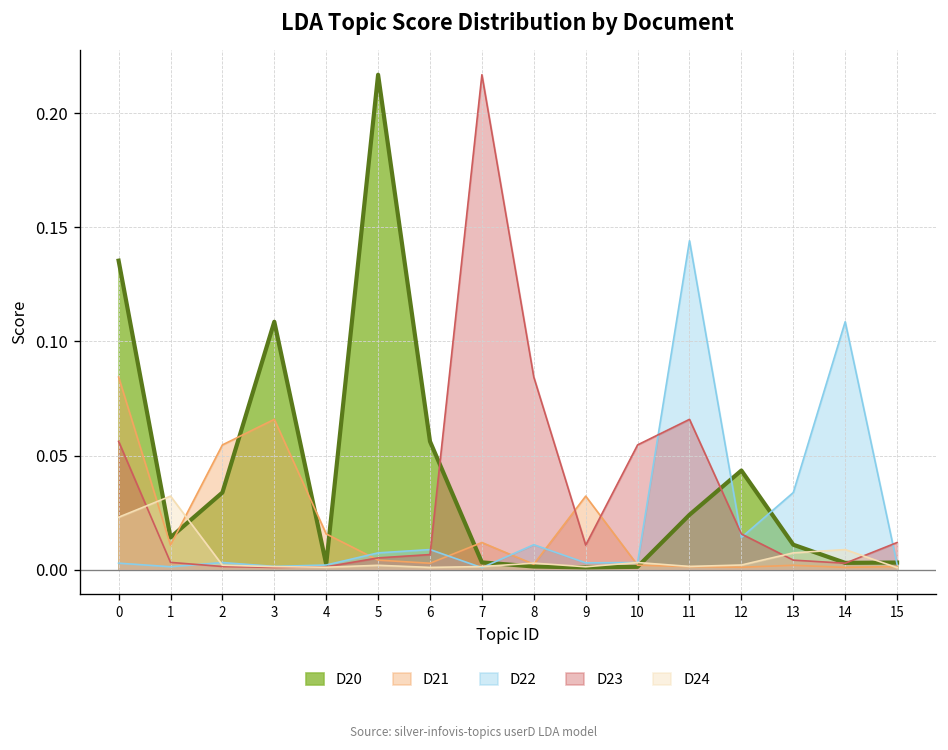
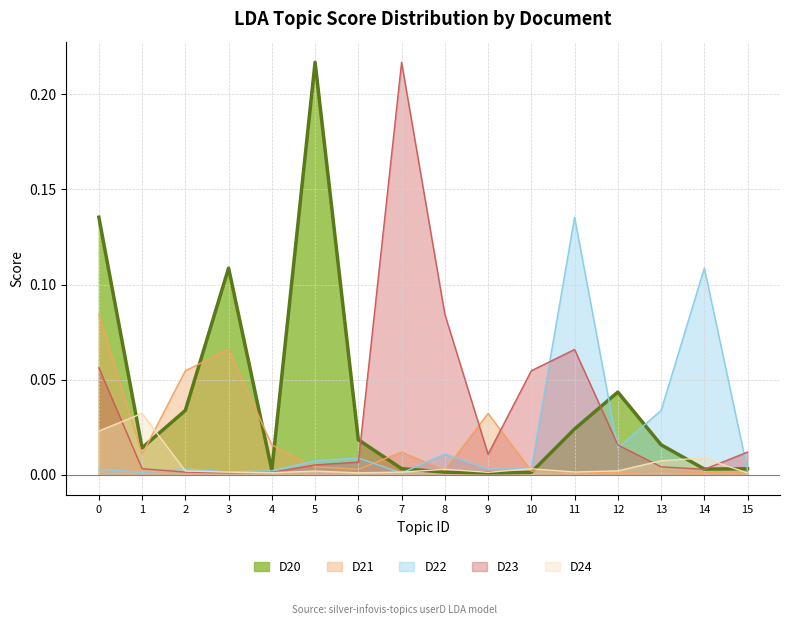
  {
    "D20": {
      "0": 0.135,
      "1": 0.014,
      "2": 0.034,
      "3": 0.109,
      "5": 0.217,
-     "6": 0.056,
+     "6": 0.018,
      "7": 0.003,
      "11": 0.024,
      "12": 0.043,
-     "13": 0.011
+     "13": 0.016
    },
    "D22": {
      "0": 0.003,
      "1": 0.001,
      "5": 0.007,
      "6": 0.009,
      "8": 0.011,
      "9": 0.003,
-     "11": 0.144,
+     "11": 0.135,
      "12": 0.014,
      "13": 0.034,
      "14": 0.109
    },
    "D24": {
      "0": 0.023,
      "1": 0.032,
      "5": 0.002,
      "6": 0.001,
      "13": 0.007,
      "14": 0.009
    }
  }
